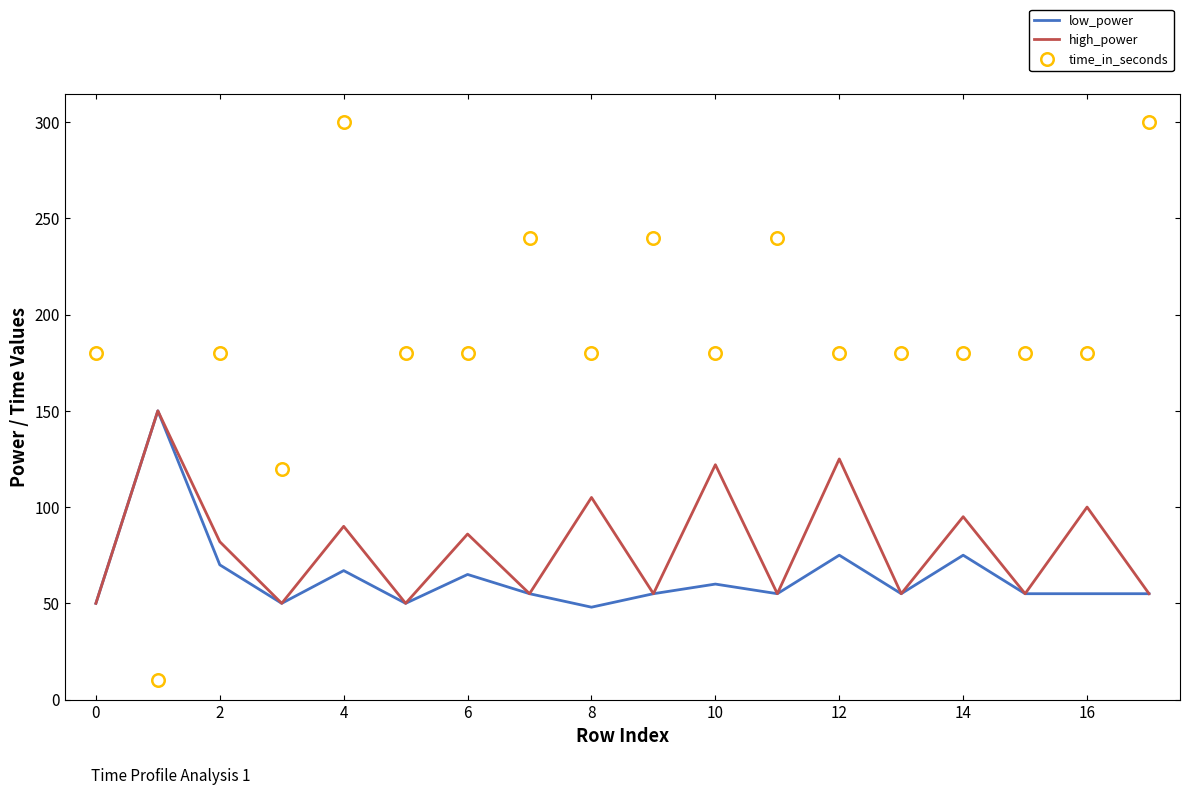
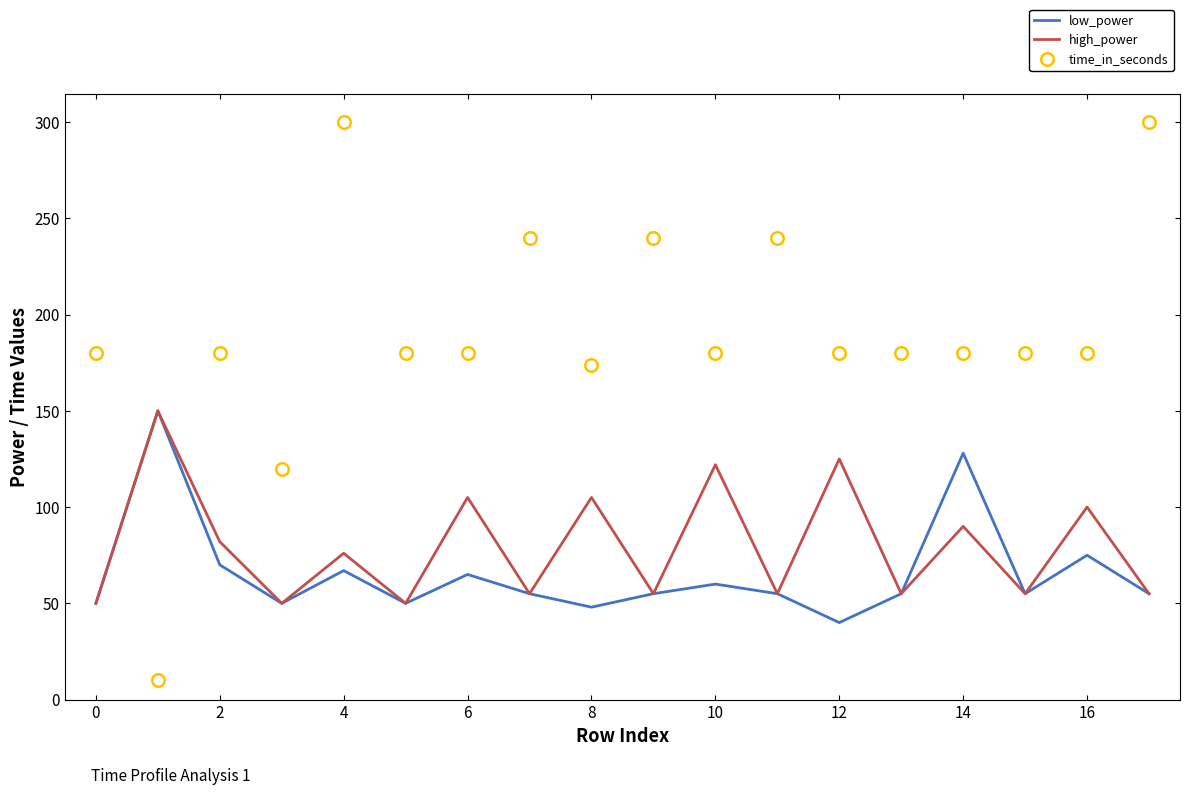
  {
    "low_power": {
      "2": 70,
      "4": 67,
      "6": 65,
      "8": 48,
      "10": 60,
-     "12": 75,
-     "14": 75,
-     "16": 55
+     "12": 40,
+     "14": 128,
+     "16": 75
    },
    "high_power": {
      "2": 82,
-     "4": 90,
-     "6": 86,
+     "4": 76,
+     "6": 105,
      "8": 105,
      "10": 122,
      "12": 125,
-     "14": 95,
+     "14": 90,
      "16": 100
    },
    "time_in_seconds": {
      "0": 180,
      "2": 180,
      "4": 300,
      "6": 180,
-     "8": 180,
+     "8": 174,
      "10": 180,
      "12": 180,
      "14": 180,
      "16": 180
    }
  }
